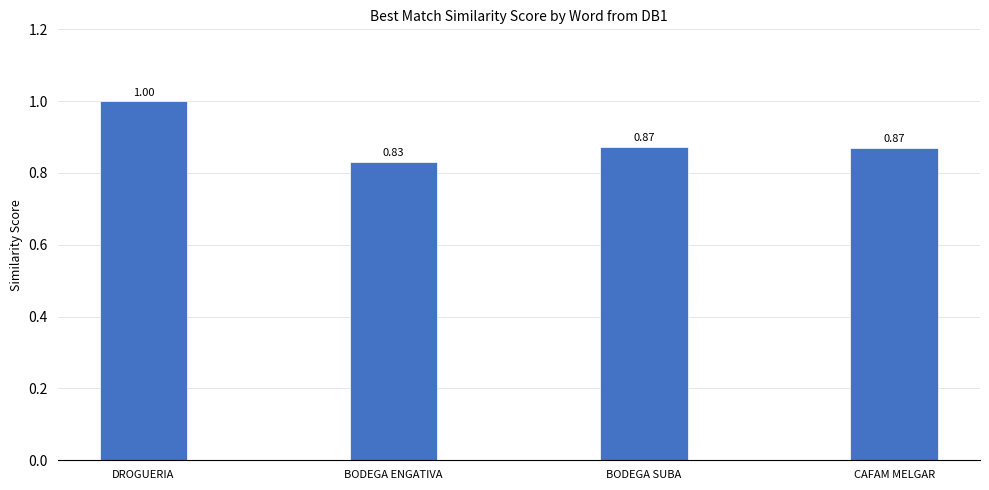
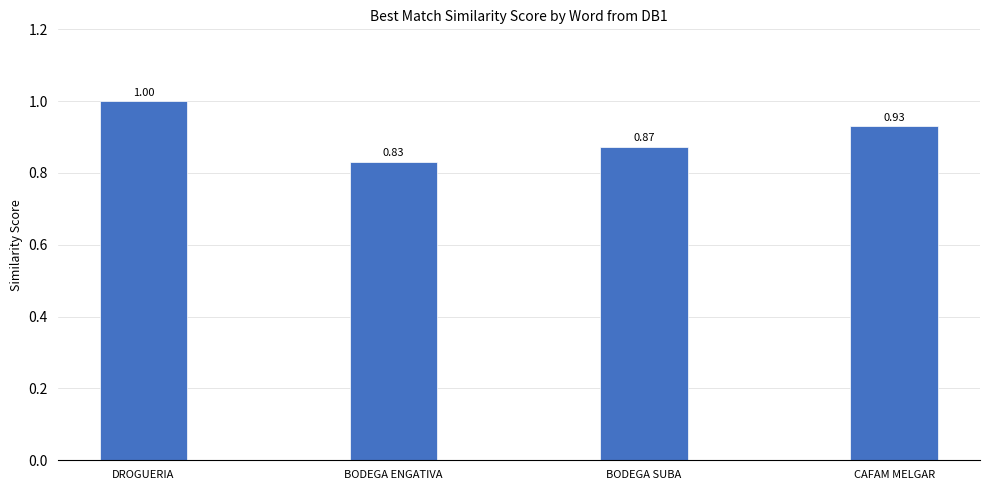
  {
    "DROGUERIA": 1.00,
    "BODEGA ENGATIVA": 0.83,
    "BODEGA SUBA": 0.87,
-   "CAFAM MELGAR": 0.87
+   "CAFAM MELGAR": 0.93
  }
